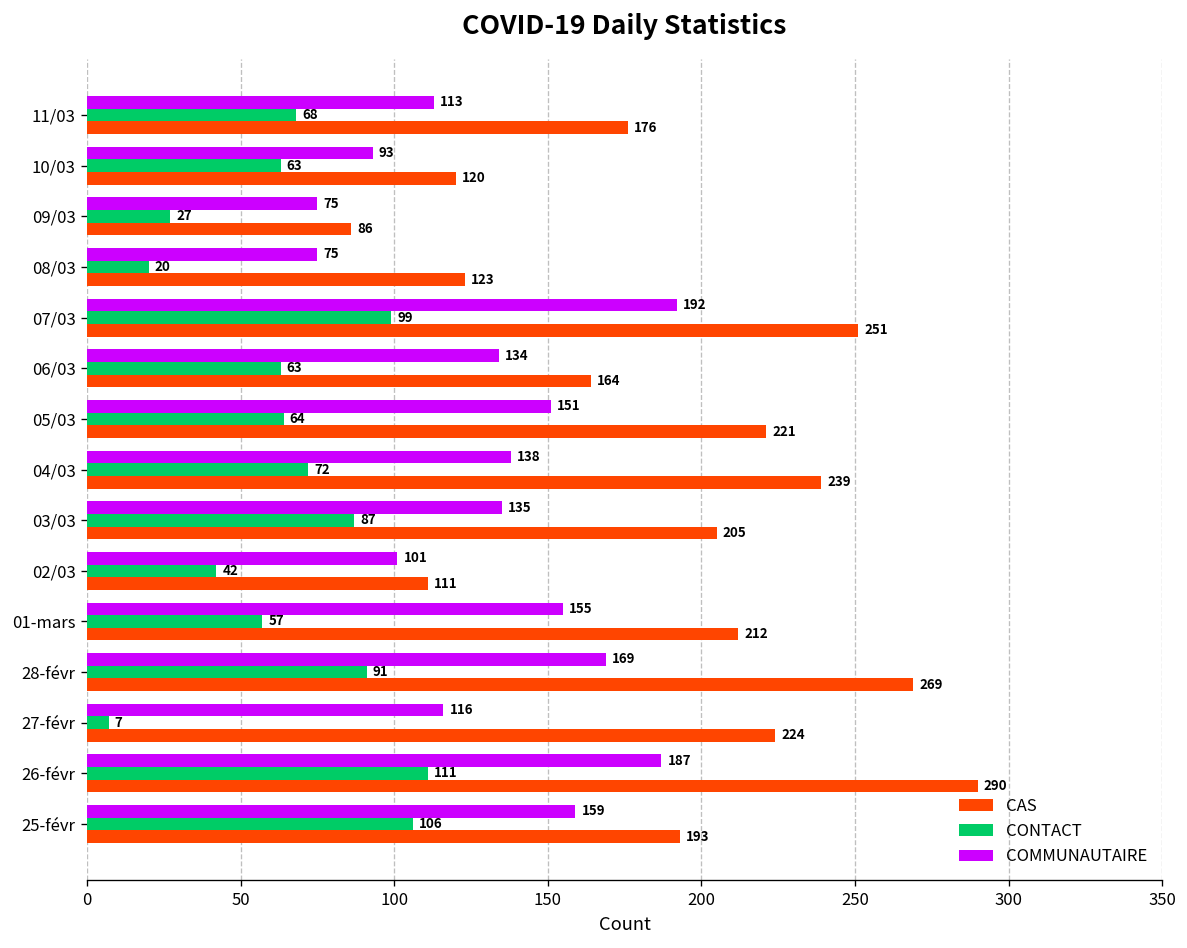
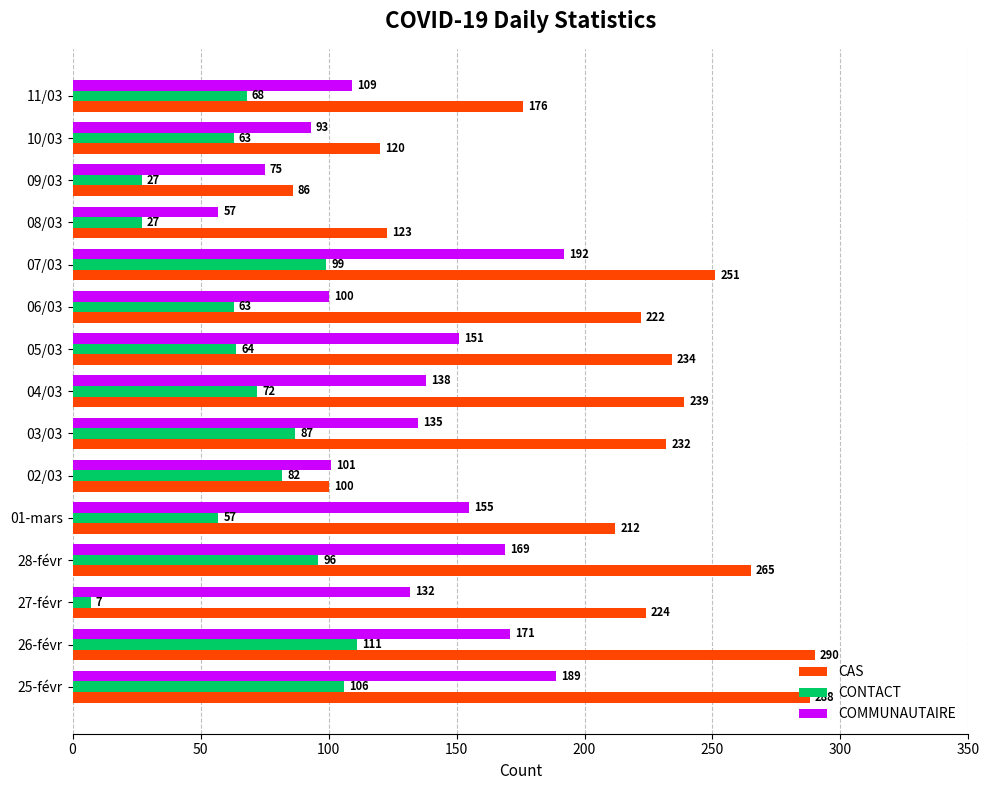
  {
    "CAS": {
      "11/03": 176,
      "10/03": 120,
      "09/03": 86,
      "08/03": 123,
      "07/03": 251,
-     "06/03": 164,
-     "05/03": 221,
+     "06/03": 222,
+     "05/03": 234,
      "04/03": 239,
-     "03/03": 205,
-     "02/03": 111,
+     "03/03": 232,
+     "02/03": 100,
      "01-mars": 212,
-     "28-févr": 269,
+     "28-févr": 265,
      "27-févr": 224,
      "26-févr": 290,
-     "25-févr": 193
+     "25-févr": 288
    },
    "CONTACT": {
      "11/03": 68,
      "10/03": 63,
      "09/03": 27,
-     "08/03": 20,
+     "08/03": 27,
      "07/03": 99,
      "06/03": 63,
      "05/03": 64,
      "04/03": 72,
      "03/03": 87,
-     "02/03": 42,
+     "02/03": 82,
      "01-mars": 57,
-     "28-févr": 91,
+     "28-févr": 96,
      "27-févr": 7,
      "26-févr": 111,
      "25-févr": 106
    },
    "COMMUNAUTAIRE": {
-     "11/03": 113,
+     "11/03": 109,
      "10/03": 93,
      "09/03": 75,
-     "08/03": 75,
+     "08/03": 57,
      "07/03": 192,
-     "06/03": 134,
+     "06/03": 100,
      "05/03": 151,
      "04/03": 138,
      "03/03": 135,
      "02/03": 101,
      "01-mars": 155,
      "28-févr": 169,
-     "27-févr": 116,
-     "26-févr": 187,
-     "25-févr": 159
+     "27-févr": 132,
+     "26-févr": 171,
+     "25-févr": 189
    }
  }
